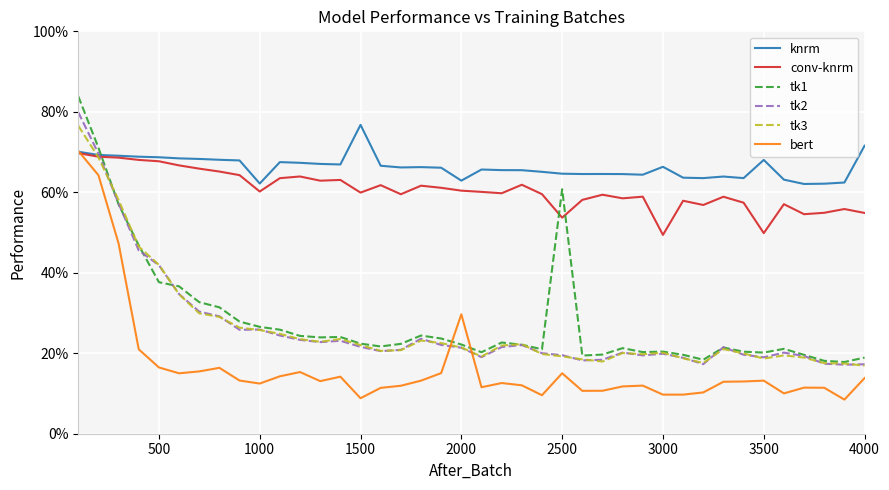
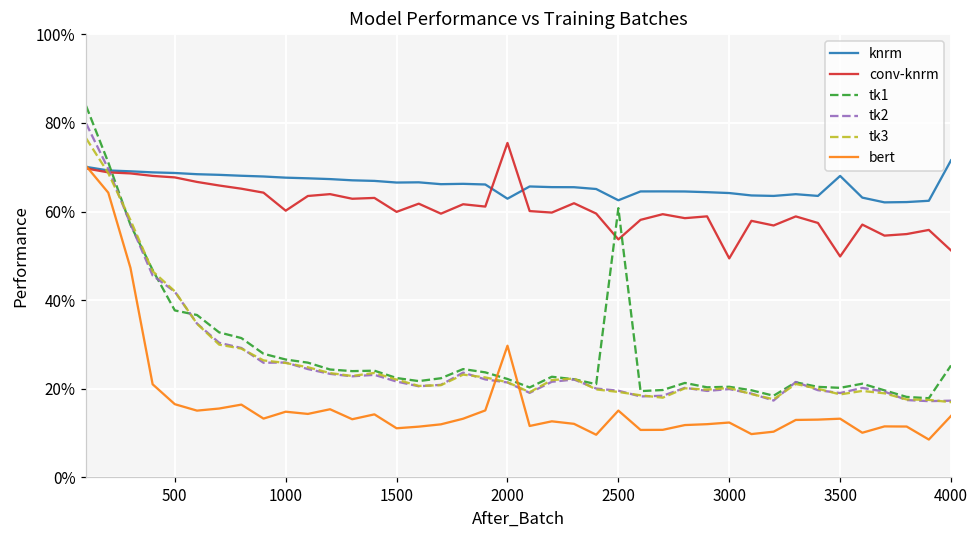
  {
    "knrm": {
      "500": "69%",
-     "1000": "62%",
-     "1500": "77%",
+     "1000": "68%",
+     "1500": "67%",
      "2000": "63%",
-     "2500": "65%",
-     "3000": "66%",
+     "2500": "63%",
+     "3000": "64%",
      "3500": "68%",
      "4000": "72%"
    },
    "conv-knrm": {
      "500": "68%",
      "1000": "60%",
      "1500": "60%",
-     "2000": "60%",
+     "2000": "75%",
      "2500": "54%",
      "3000": "49%",
      "3500": "50%",
-     "4000": "55%"
+     "4000": "51%"
    },
    "tk1": {
      "500": "38%",
      "1000": "27%",
      "2000": "22%",
      "2500": "61%",
      "3500": "20%",
-     "4000": "19%"
+     "4000": "25%"
    },
    "bert": {
      "500": "16%",
-     "1000": "12%",
-     "1500": "9%",
+     "1000": "15%",
+     "1500": "11%",
      "2000": "30%",
      "2500": "15%",
-     "3000": "10%",
+     "3000": "12%",
      "3500": "13%",
      "4000": "14%"
    }
  }
